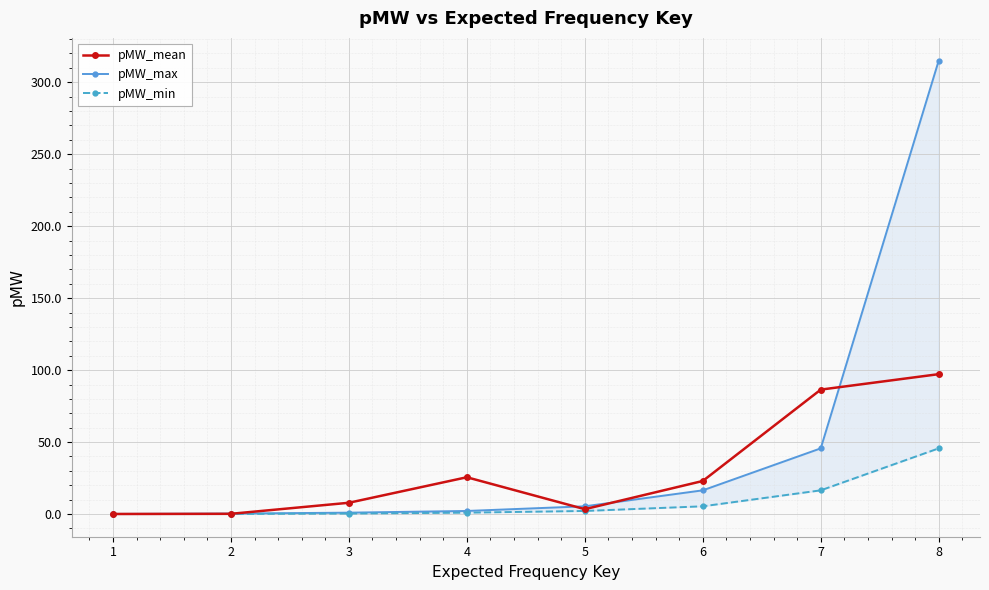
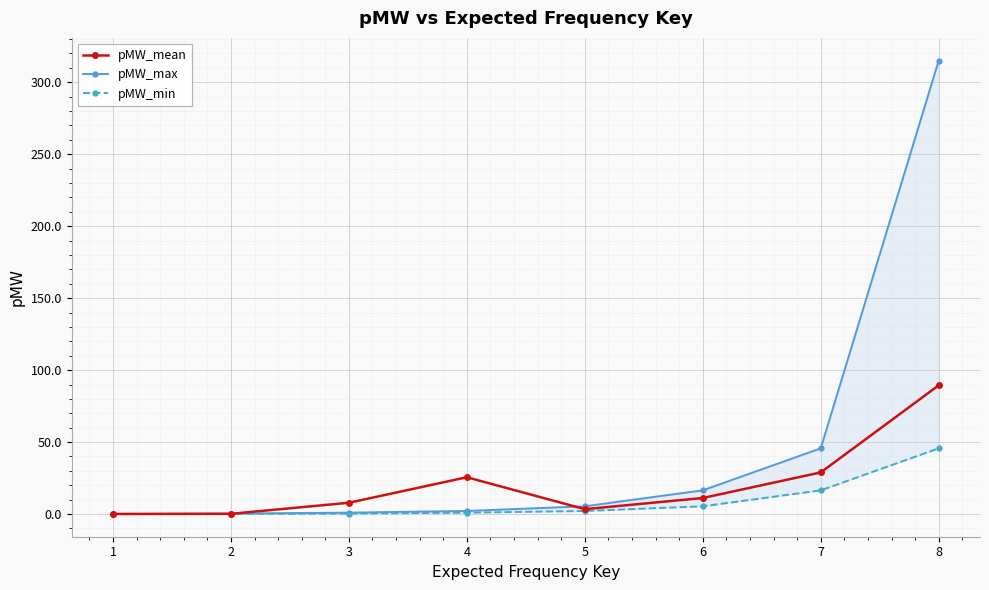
  {
    "pMW_mean": {
      "3": 8,
      "4": 26,
-     "6": 23,
-     "7": 86,
-     "8": 97
+     "6": 11,
+     "7": 29,
+     "8": 89
    }
  }
